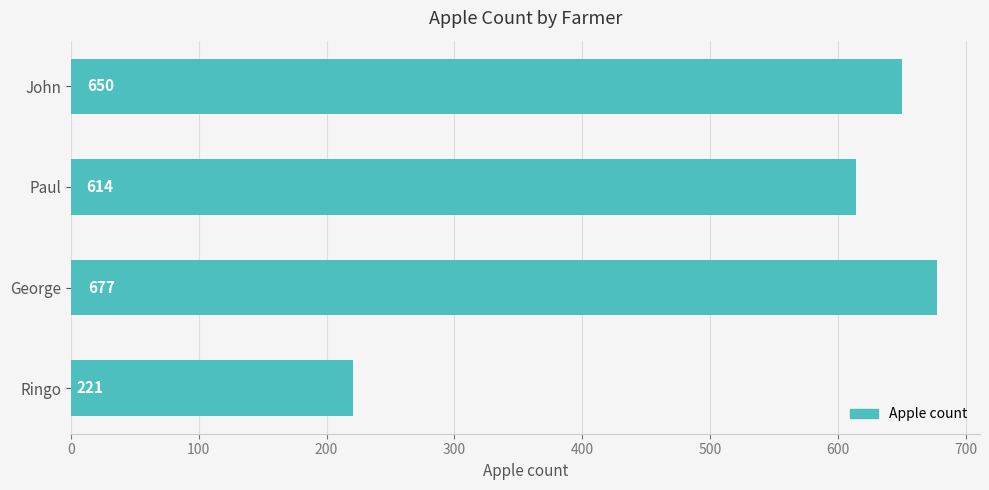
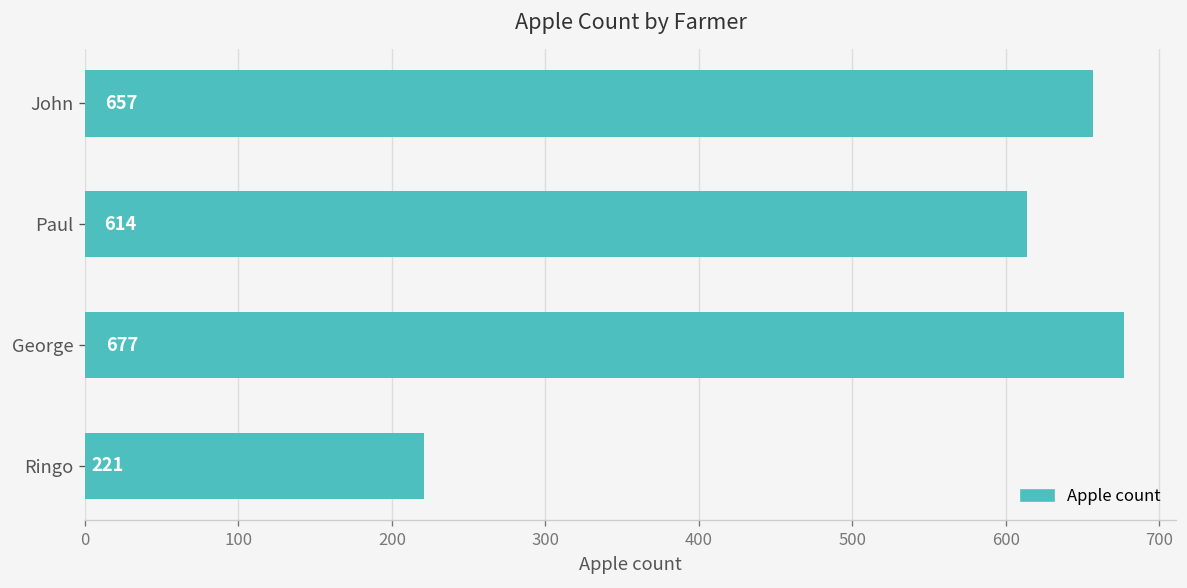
  {
-   "John": 650,
+   "John": 657,
    "Paul": 614,
    "George": 677,
    "Ringo": 221
  }
